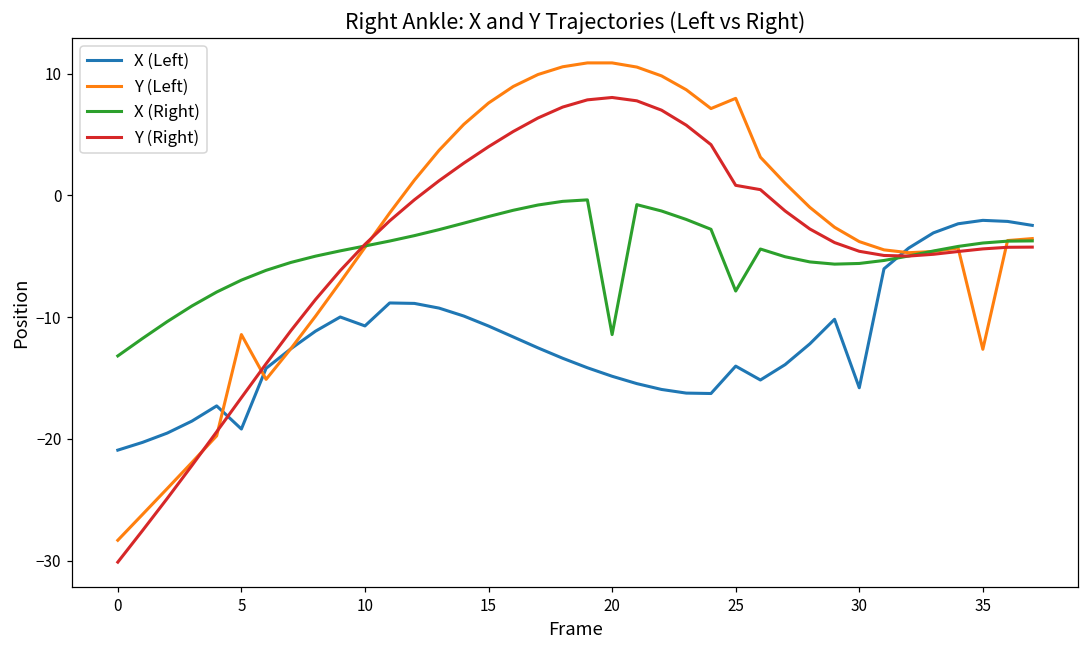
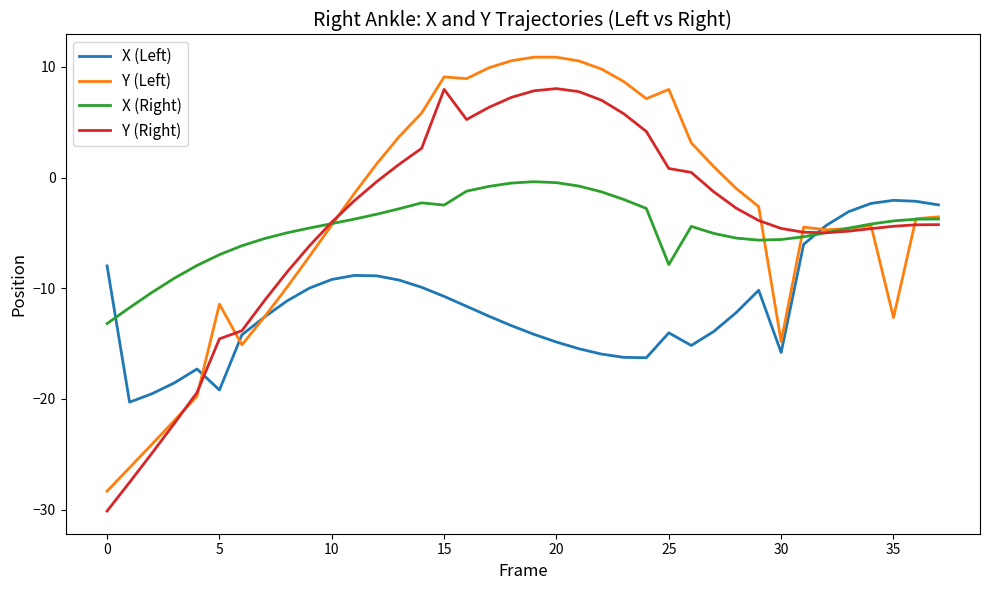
  {
    "X (Left)": {
-     "0": -20.9,
+     "0": -8.0,
      "5": -19.2,
-     "10": -10.7,
+     "10": -9.2,
      "15": -10.7,
      "20": -14.9,
      "25": -14.0,
      "30": -15.8,
      "35": -2.1
    },
    "Y (Left)": {
      "0": -28.3,
      "5": -11.4,
-     "15": 7.6,
+     "15": 9.1,
      "20": 10.9,
      "25": 8.0,
-     "30": -3.8,
+     "30": -14.8,
      "35": -12.6
    },
    "X (Right)": {
      "0": -13.2,
      "5": -7.0,
-     "15": -1.7,
-     "20": -11.4,
+     "15": -2.5,
+     "20": -0.5,
      "25": -7.9,
      "30": -5.6,
      "35": -3.9
    },
    "Y (Right)": {
      "0": -30.1,
-     "5": -16.6,
-     "15": 4.0,
+     "5": -14.6,
+     "15": 8.0,
      "20": 8.0,
      "25": 0.8,
      "30": -4.6,
      "35": -4.4
    }
  }
